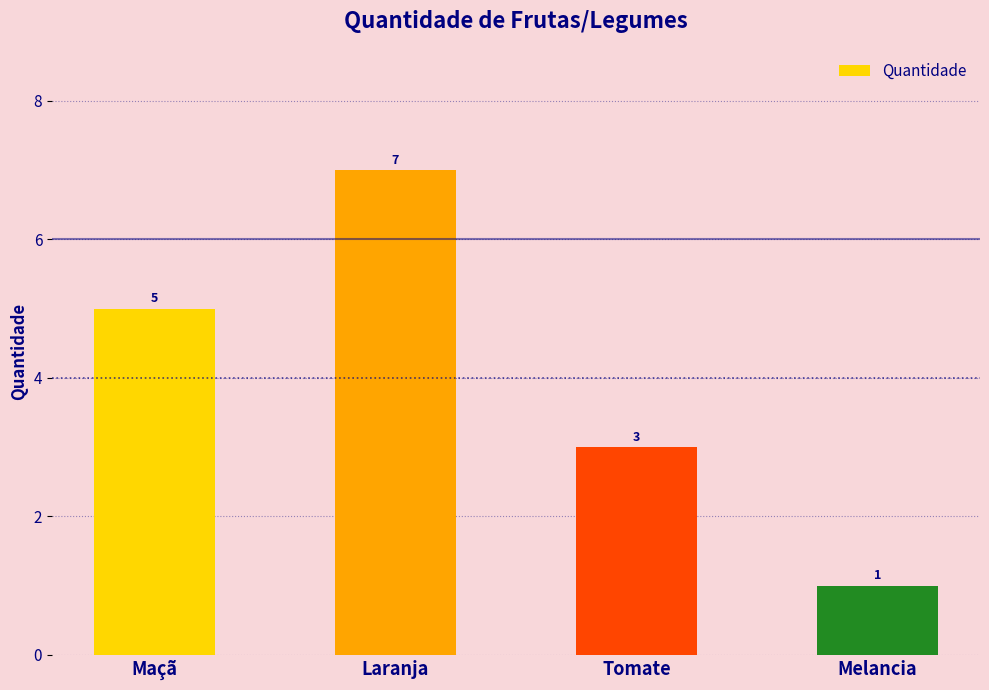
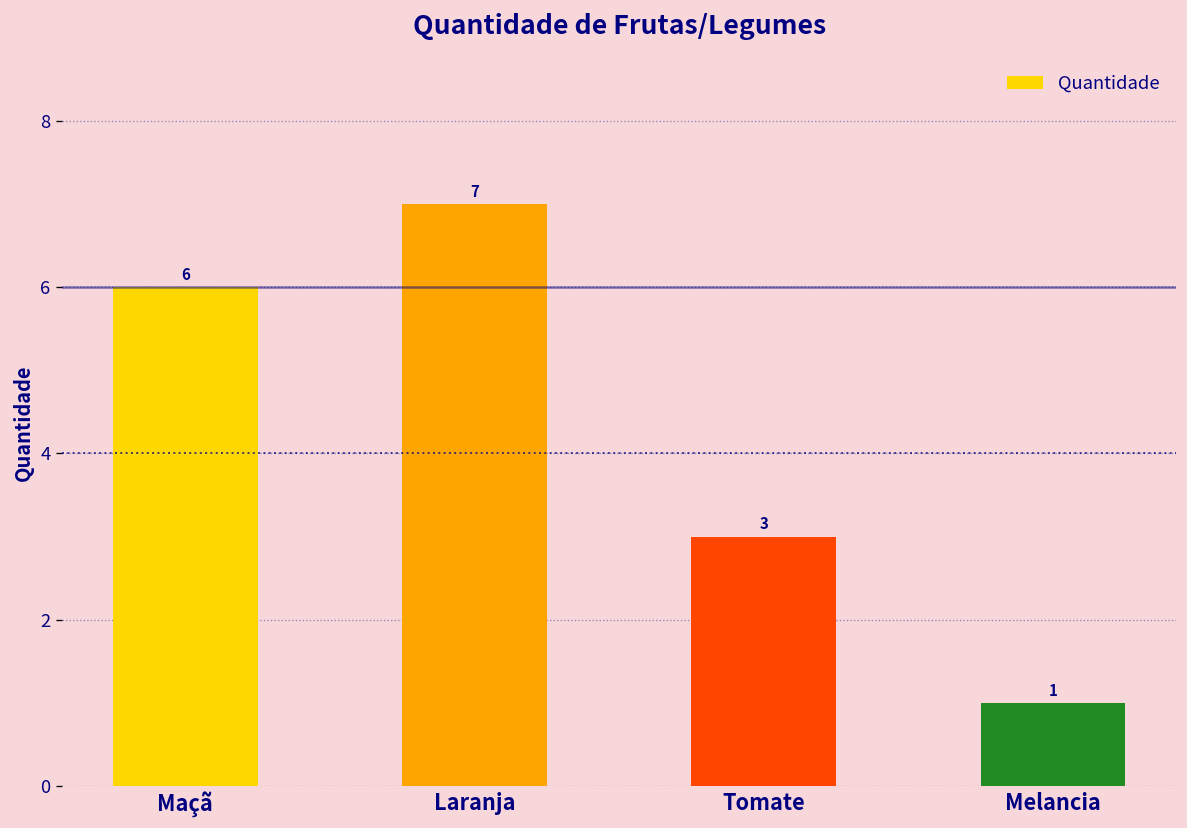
  {
-   "Maçã": 5,
+   "Maçã": 6,
    "Laranja": 7,
    "Tomate": 3,
    "Melancia": 1
  }
